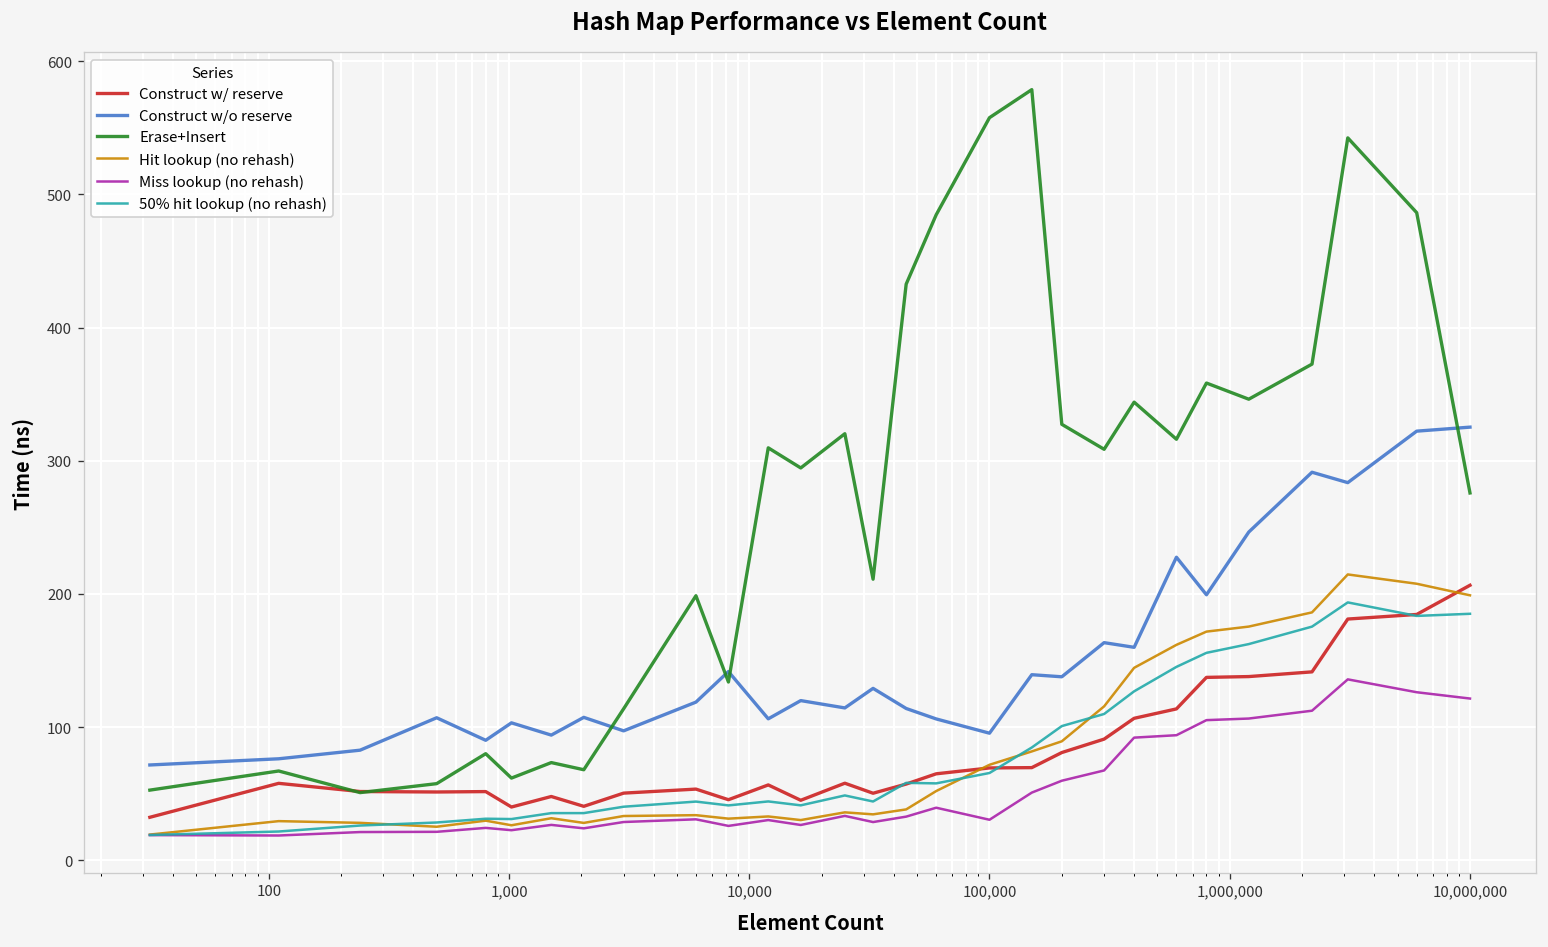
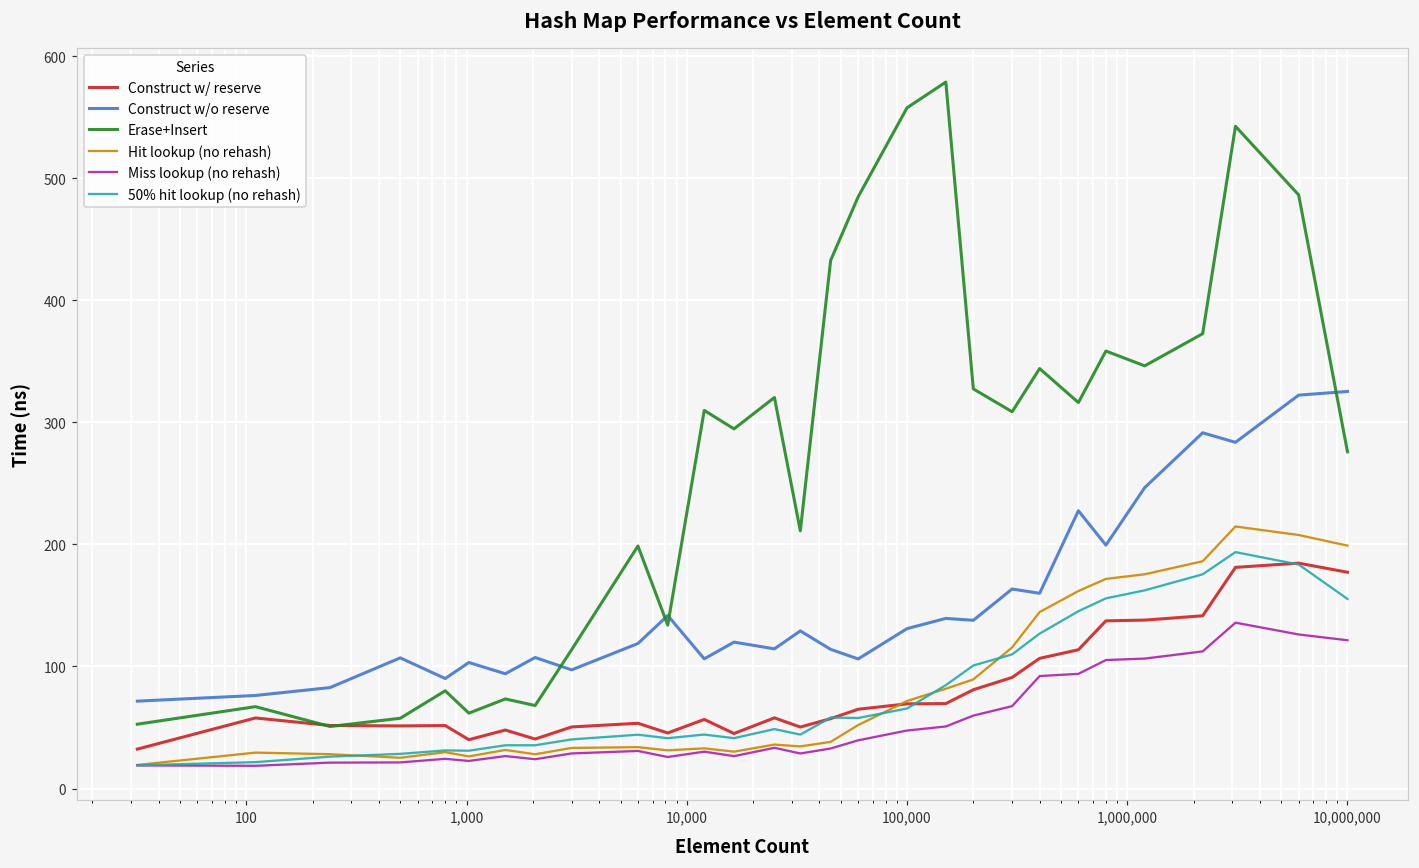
  {
    "Construct w/ reserve": {
      "100,000": 69,
-     "10,000,000": 207
+     "10,000,000": 177
    },
    "Construct w/o reserve": {
-     "100,000": 95,
+     "100,000": 131,
      "10,000,000": 325
    },
    "Erase+Insert": {
      "100,000": 558,
      "10,000,000": 276
    },
    "Hit lookup (no rehash)": {
      "100,000": 72,
      "10,000,000": 199
    },
    "Miss lookup (no rehash)": {
-     "100,000": 30,
+     "100,000": 48,
      "10,000,000": 121
    },
    "50% hit lookup (no rehash)": {
      "100,000": 66,
-     "10,000,000": 185
+     "10,000,000": 155
    }
  }
